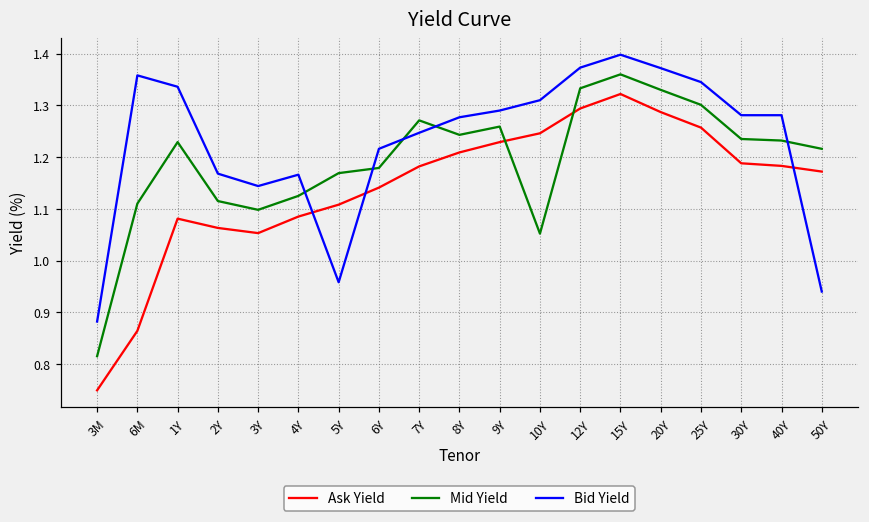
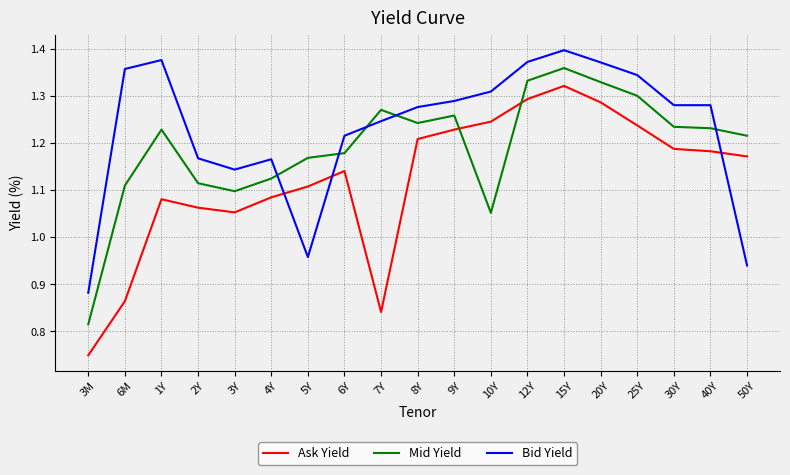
  {
    "Ask Yield": {
      "3M": 0.75,
      "6M": 0.86,
      "1Y": 1.08,
      "2Y": 1.06,
      "3Y": 1.05,
      "4Y": 1.09,
      "5Y": 1.11,
      "6Y": 1.14,
-     "7Y": 1.18,
+     "7Y": 0.84,
      "8Y": 1.21,
      "9Y": 1.23,
      "10Y": 1.25,
      "12Y": 1.29,
      "15Y": 1.32,
      "20Y": 1.29,
-     "25Y": 1.26,
+     "25Y": 1.24,
      "30Y": 1.19,
      "40Y": 1.18,
      "50Y": 1.17
    },
    "Mid Yield": {
      "3M": 0.82,
      "6M": 1.11,
      "1Y": 1.23,
      "2Y": 1.12,
      "3Y": 1.10,
      "4Y": 1.13,
      "5Y": 1.17,
      "6Y": 1.18,
      "7Y": 1.27,
      "8Y": 1.24,
      "9Y": 1.26,
      "10Y": 1.05,
      "12Y": 1.33,
      "15Y": 1.36,
      "20Y": 1.33,
      "25Y": 1.30,
      "30Y": 1.24,
      "40Y": 1.23,
      "50Y": 1.22
    },
    "Bid Yield": {
      "3M": 0.88,
      "6M": 1.36,
-     "1Y": 1.34,
+     "1Y": 1.38,
      "2Y": 1.17,
      "3Y": 1.14,
      "4Y": 1.17,
      "5Y": 0.96,
      "6Y": 1.22,
      "7Y": 1.25,
      "8Y": 1.28,
      "9Y": 1.29,
      "10Y": 1.31,
      "12Y": 1.37,
      "15Y": 1.40,
      "20Y": 1.37,
      "25Y": 1.35,
      "30Y": 1.28,
      "40Y": 1.28,
      "50Y": 0.94
    }
  }
